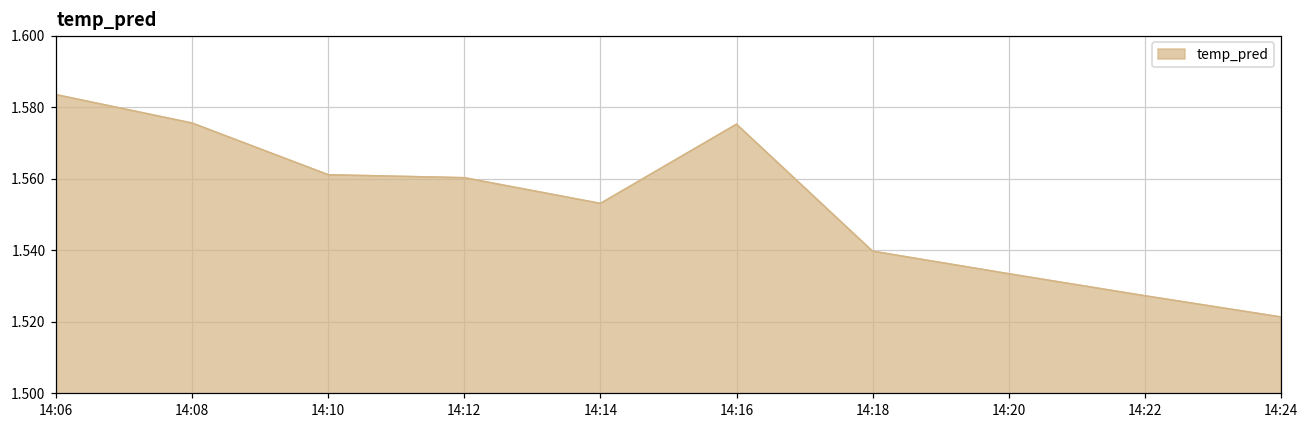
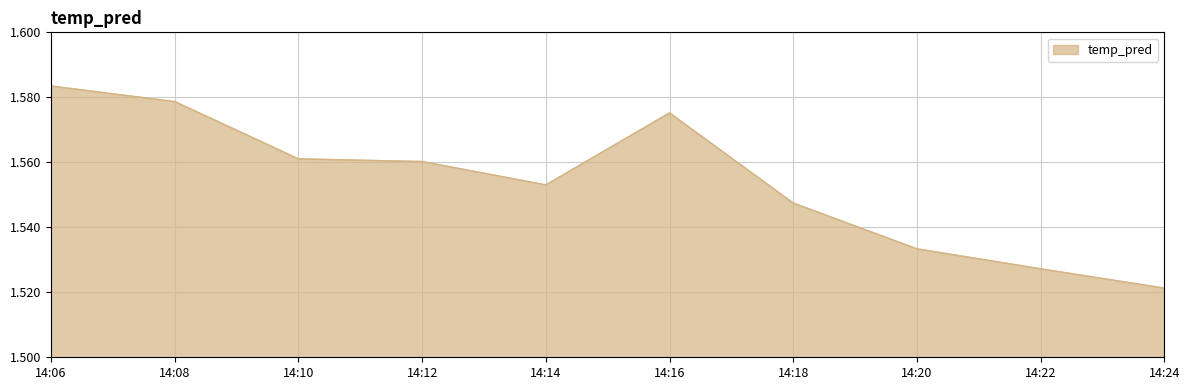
  {
    "14:06": 1.583,
-   "14:08": 1.576,
+   "14:08": 1.579,
    "14:10": 1.561,
    "14:12": 1.560,
    "14:14": 1.553,
    "14:16": 1.575,
-   "14:18": 1.540,
+   "14:18": 1.547,
    "14:20": 1.533,
    "14:22": 1.527,
    "14:24": 1.521
  }
